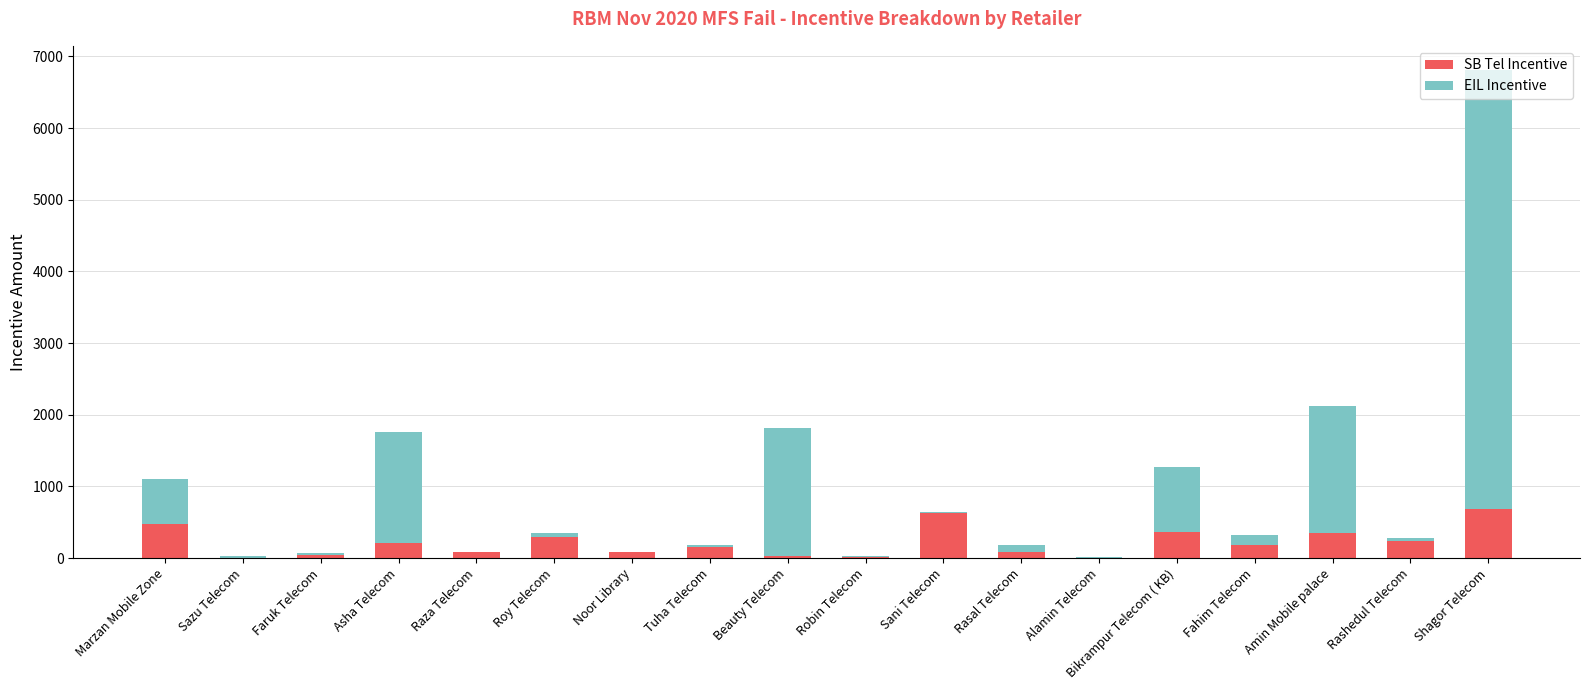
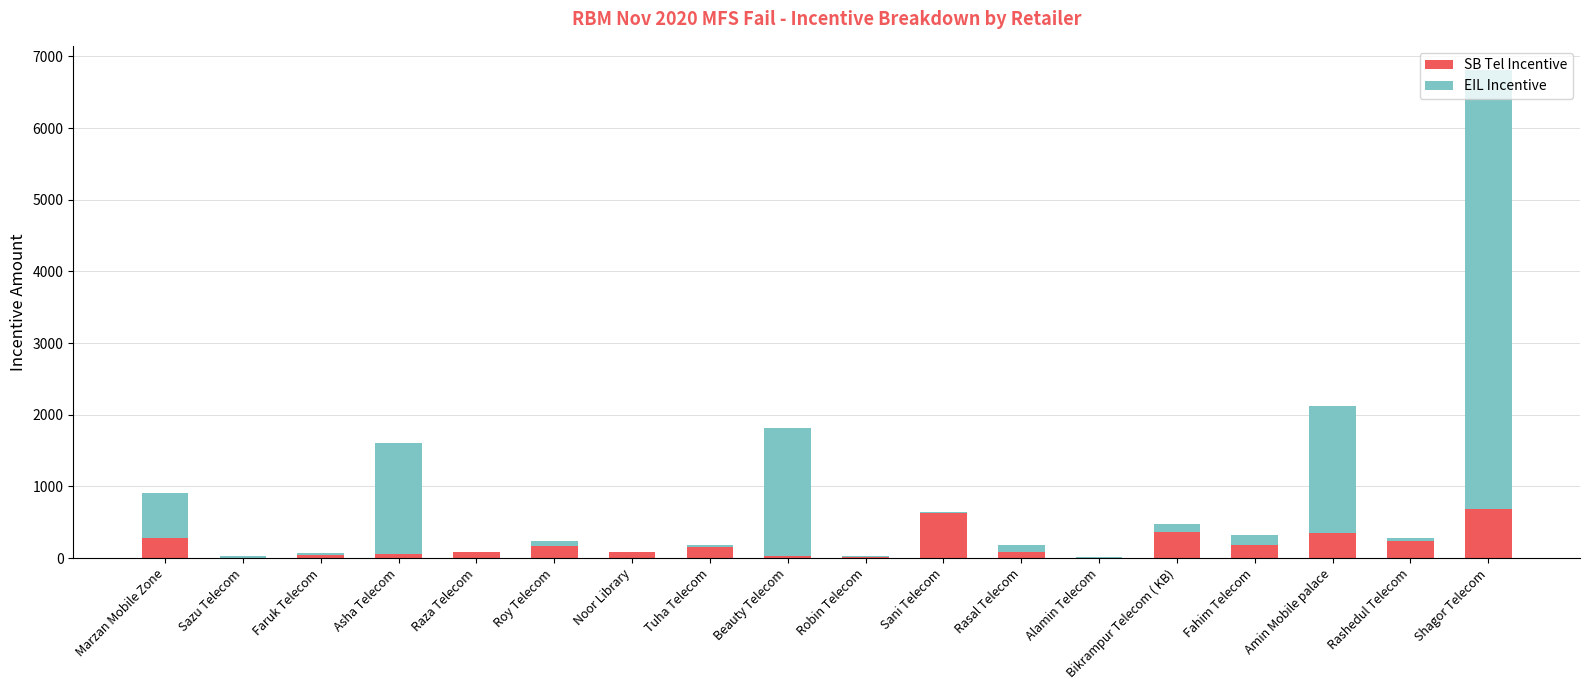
  {
    "SB Tel Incentive": {
-     "Marzan Mobile Zone": 500,
+     "Marzan Mobile Zone": 300,
      "Sazu Telecom": 0,
      "Faruk Telecom": 0,
-     "Asha Telecom": 200,
+     "Asha Telecom": 100,
      "Raza Telecom": 100,
-     "Roy Telecom": 300,
+     "Roy Telecom": 200,
      "Noor Library": 100,
      "Tuha Telecom": 200,
      "Sani Telecom": 600,
      "Rasal Telecom": 100,
      "Alamin Telecom": 0,
      "Bikrampur Telecom ( KB)": 400,
      "Fahim Telecom": 200,
      "Amin Mobile palace": 400,
      "Rashedul Telecom": 200,
      "Shagor Telecom": 700
    },
    "EIL Incentive": {
      "Marzan Mobile Zone": 600,
      "Asha Telecom": 1600,
      "Roy Telecom": 100,
      "Noor Library": 0,
      "Beauty Telecom": 1800,
      "Rasal Telecom": 100,
-     "Bikrampur Telecom ( KB)": 900,
+     "Bikrampur Telecom ( KB)": 100,
      "Fahim Telecom": 100,
      "Amin Mobile palace": 1800,
      "Rashedul Telecom": 0
    }
  }
